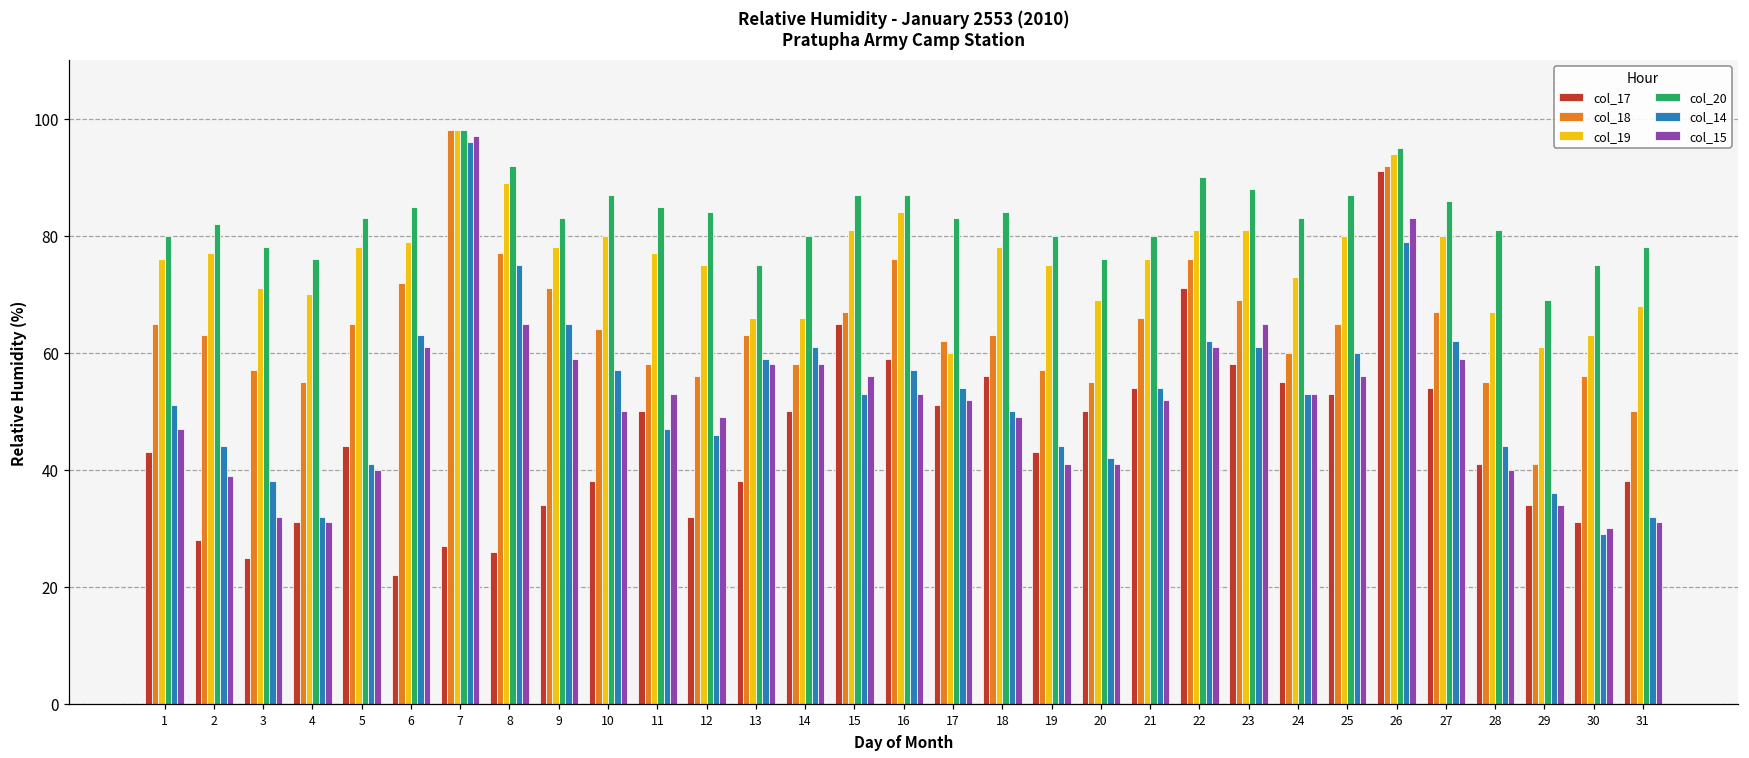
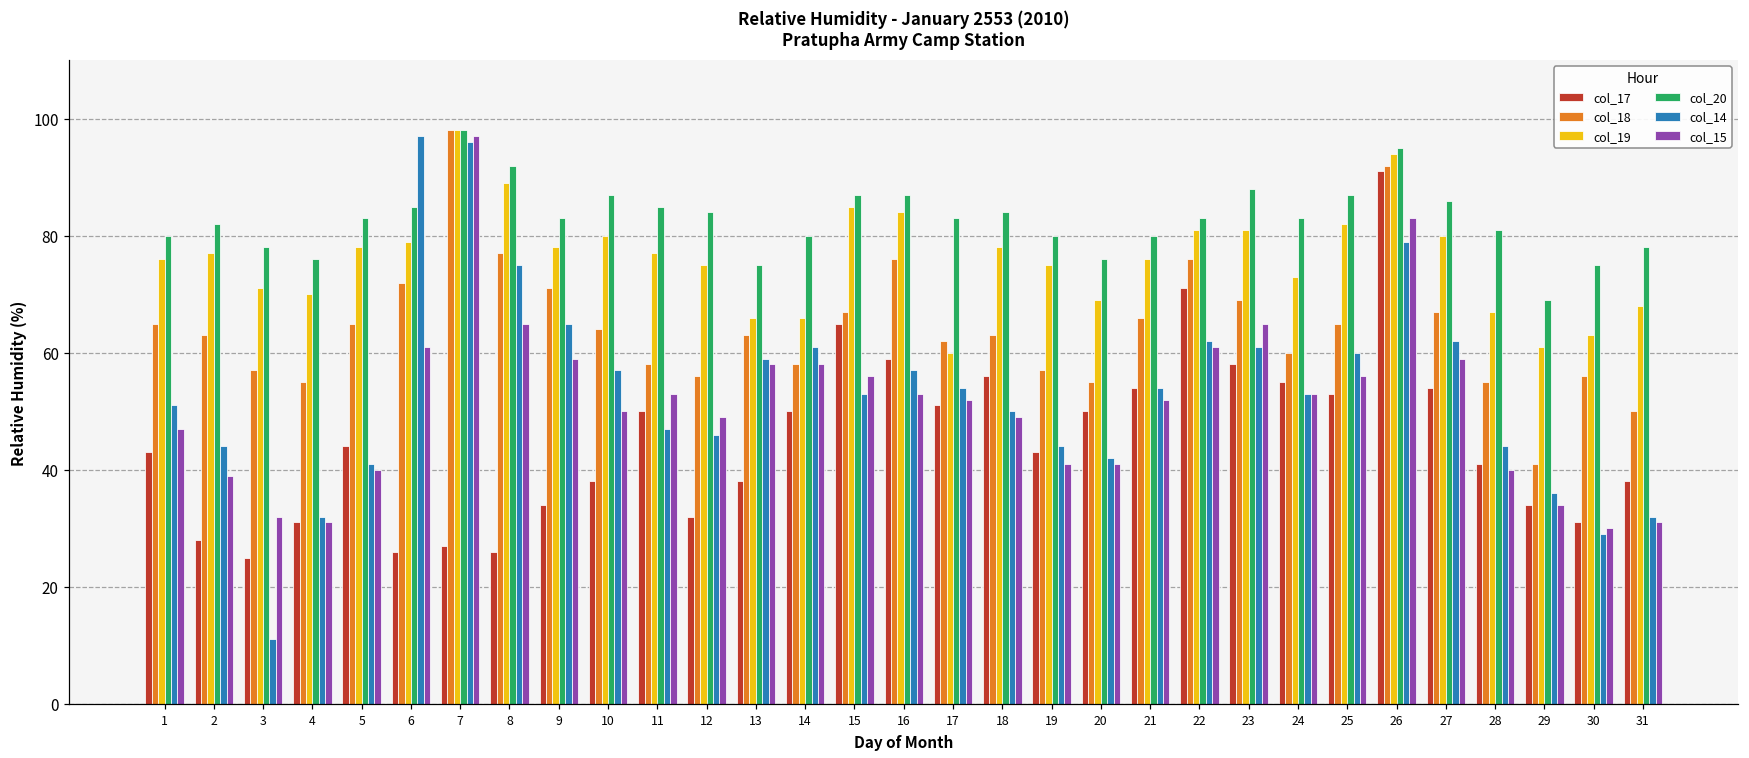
  {
    "col_17": {
      "1": 43,
      "2": 28,
      "3": 25,
      "4": 31,
      "5": 44,
-     "6": 22,
+     "6": 26,
      "7": 27,
      "8": 26,
      "9": 34,
      "10": 38,
      "11": 50,
      "12": 32,
      "13": 38,
      "14": 50,
      "15": 65,
      "16": 59,
      "17": 51,
      "18": 56,
      "19": 43,
      "20": 50,
      "21": 54,
      "22": 71,
      "23": 58,
      "24": 55,
      "25": 53,
      "26": 91,
      "27": 54,
      "28": 41,
      "29": 34,
      "30": 31,
      "31": 38
    },
    "col_18": {
      "1": 65,
      "2": 63,
      "3": 57,
      "4": 55,
      "5": 65,
      "6": 72,
      "7": 98,
      "8": 77,
      "9": 71,
      "10": 64,
      "11": 58,
      "12": 56,
      "13": 63,
      "14": 58,
      "15": 67,
      "16": 76,
      "17": 62,
      "18": 63,
      "19": 57,
      "20": 55,
      "21": 66,
      "22": 76,
      "23": 69,
      "24": 60,
      "25": 65,
      "26": 92,
      "27": 67,
      "28": 55,
      "29": 41,
      "30": 56,
      "31": 50
    },
    "col_19": {
      "1": 76,
      "2": 77,
      "3": 71,
      "4": 70,
      "5": 78,
      "6": 79,
      "7": 98,
      "8": 89,
      "9": 78,
      "10": 80,
      "11": 77,
      "12": 75,
      "13": 66,
      "14": 66,
-     "15": 81,
+     "15": 85,
      "16": 84,
      "17": 60,
      "18": 78,
      "19": 75,
      "20": 69,
      "21": 76,
      "22": 81,
      "23": 81,
      "24": 73,
-     "25": 80,
+     "25": 82,
      "26": 94,
      "27": 80,
      "28": 67,
      "29": 61,
      "30": 63,
      "31": 68
    },
    "col_20": {
      "1": 80,
      "2": 82,
      "3": 78,
      "4": 76,
      "5": 83,
      "6": 85,
      "7": 98,
      "8": 92,
      "9": 83,
      "10": 87,
      "11": 85,
      "12": 84,
      "13": 75,
      "14": 80,
      "15": 87,
      "16": 87,
      "17": 83,
      "18": 84,
      "19": 80,
      "20": 76,
      "21": 80,
-     "22": 90,
+     "22": 83,
      "23": 88,
      "24": 83,
      "25": 87,
      "26": 95,
      "27": 86,
      "28": 81,
      "29": 69,
      "30": 75,
      "31": 78
    },
    "col_14": {
      "1": 51,
      "2": 44,
-     "3": 38,
+     "3": 11,
      "4": 32,
      "5": 41,
-     "6": 63,
+     "6": 97,
      "7": 96,
      "8": 75,
      "9": 65,
      "10": 57,
      "11": 47,
      "12": 46,
      "13": 59,
      "14": 61,
      "15": 53,
      "16": 57,
      "17": 54,
      "18": 50,
      "19": 44,
      "20": 42,
      "21": 54,
      "22": 62,
      "23": 61,
      "24": 53,
      "25": 60,
      "26": 79,
      "27": 62,
      "28": 44,
      "29": 36,
      "30": 29,
      "31": 32
    },
    "col_15": {
      "1": 47,
      "2": 39,
      "3": 32,
      "4": 31,
      "5": 40,
      "6": 61,
      "7": 97,
      "8": 65,
      "9": 59,
      "10": 50,
      "11": 53,
      "12": 49,
      "13": 58,
      "14": 58,
      "15": 56,
      "16": 53,
      "17": 52,
      "18": 49,
      "19": 41,
      "20": 41,
      "21": 52,
      "22": 61,
      "23": 65,
      "24": 53,
      "25": 56,
      "26": 83,
      "27": 59,
      "28": 40,
      "29": 34,
      "30": 30,
      "31": 31
    }
  }
